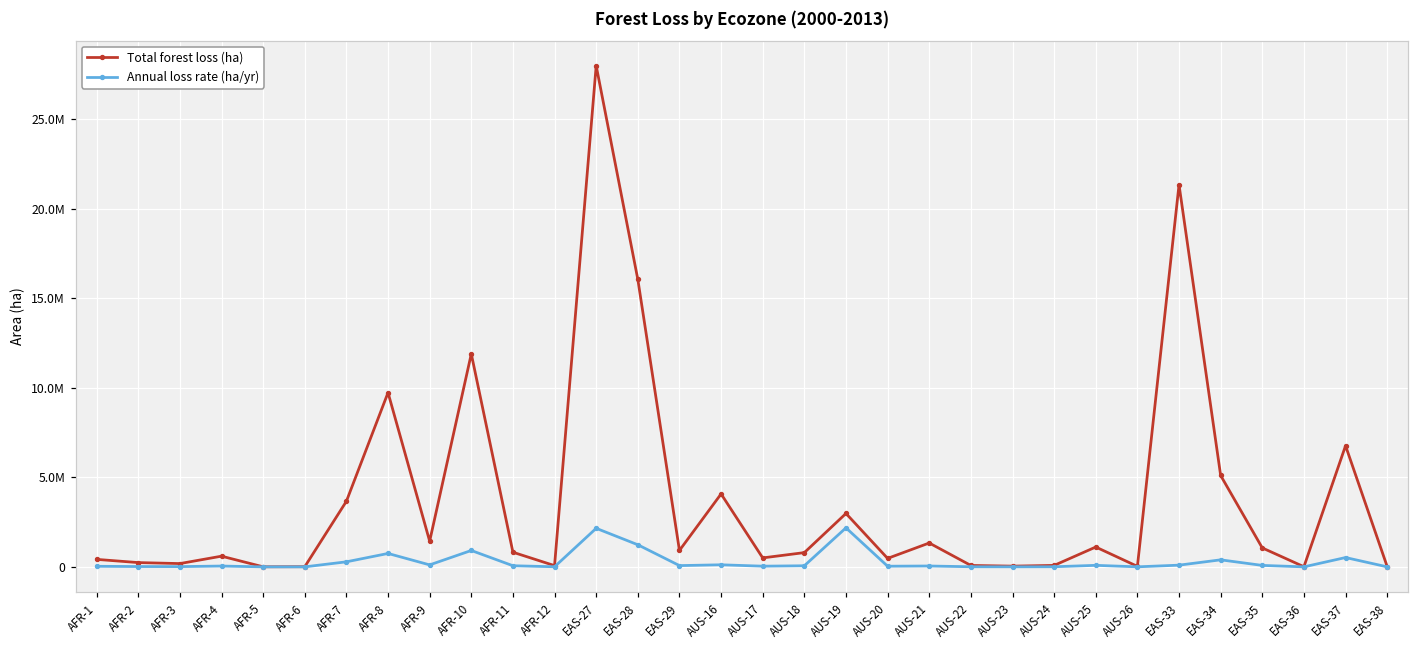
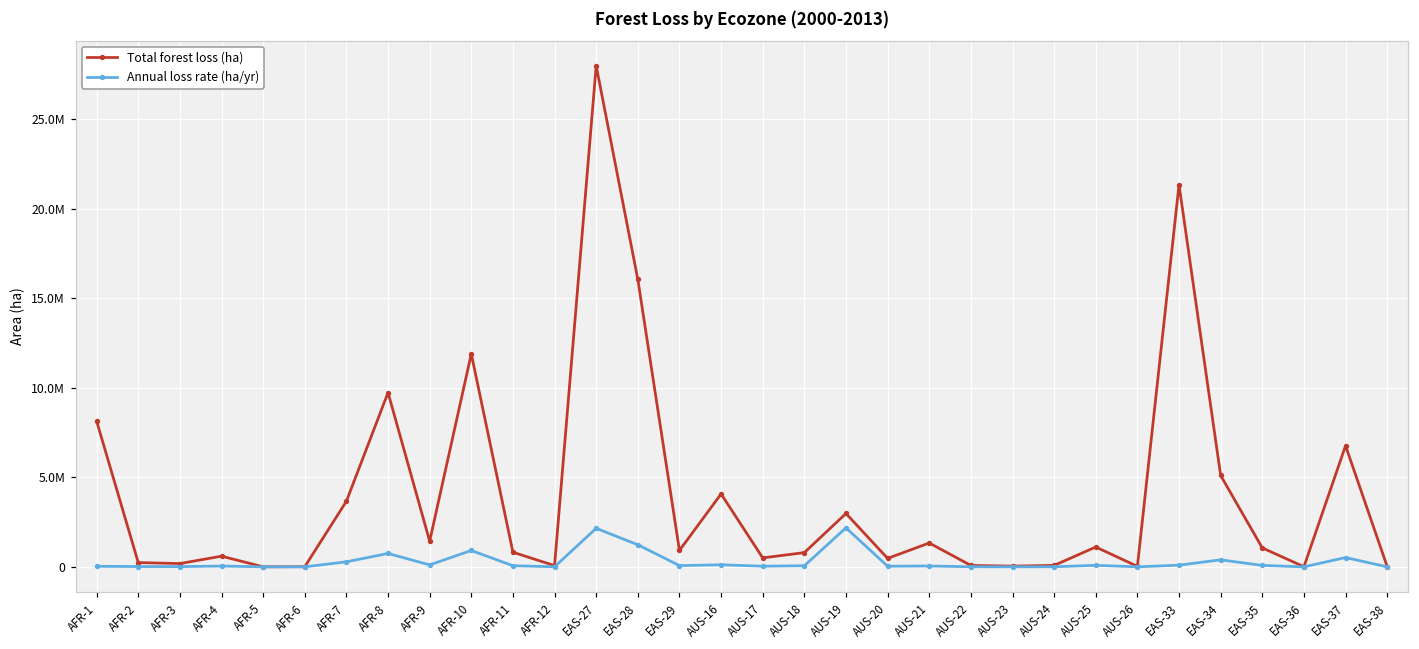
  {
    "Total forest loss (ha)": {
-     "AFR-1": 400000,
+     "AFR-1": 8100000,
      "AFR-2": 200000,
      "AFR-3": 200000,
      "AFR-4": 600000,
      "AFR-7": 3700000,
      "AFR-8": 9700000,
      "AFR-9": 1400000,
      "AFR-10": 11900000,
      "AFR-11": 800000,
      "EAS-27": 28000000,
      "EAS-28": 16100000,
      "EAS-29": 900000,
      "AUS-16": 4100000,
      "AUS-17": 500000,
      "AUS-18": 800000,
      "AUS-19": 3000000,
      "AUS-20": 500000,
      "AUS-21": 1300000,
      "AUS-25": 1100000,
      "EAS-33": 21300000,
      "EAS-34": 5100000,
      "EAS-35": 1100000,
      "EAS-37": 6800000
    },
    "Annual loss rate (ha/yr)": {
      "AFR-1": 0,
      "AFR-2": 0,
      "AFR-3": 0,
      "AFR-4": 0,
      "AFR-7": 300000,
      "AFR-8": 700000,
      "AFR-9": 100000,
      "AFR-10": 900000,
      "AFR-11": 100000,
      "EAS-27": 2200000,
      "EAS-28": 1200000,
      "EAS-29": 100000,
      "AUS-16": 100000,
      "AUS-17": 0,
      "AUS-18": 100000,
      "AUS-19": 2200000,
      "AUS-20": 0,
      "AUS-21": 0,
      "AUS-25": 100000,
      "EAS-33": 100000,
      "EAS-34": 400000,
      "EAS-35": 100000,
      "EAS-37": 500000
    }
  }
